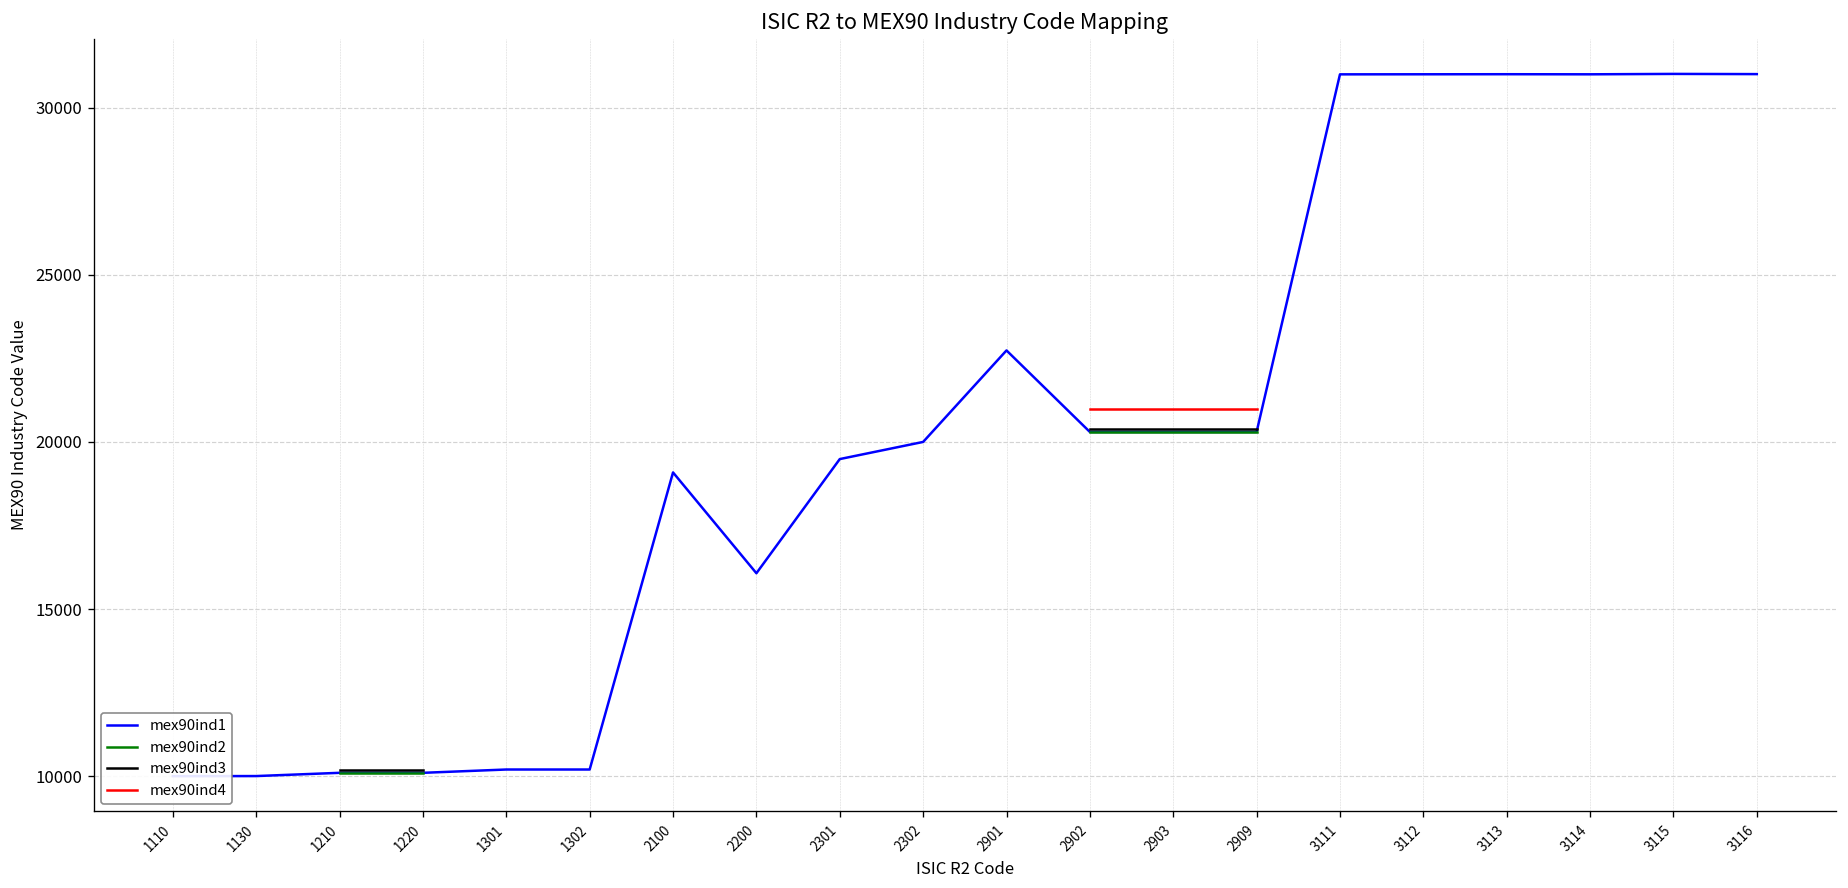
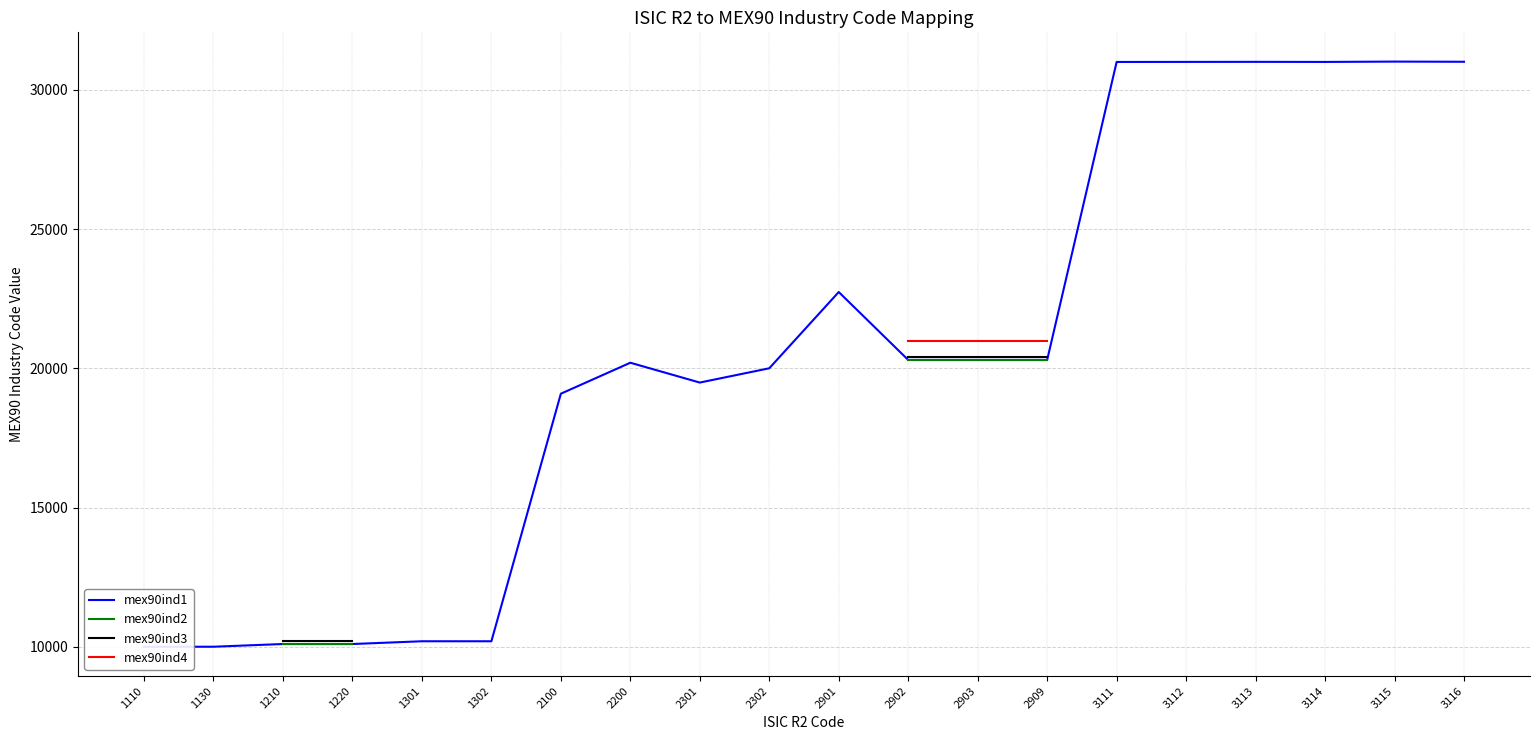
  {
    "mex90ind1": {
      "1130": 10000,
      "1301": 10200,
      "1302": 10200,
      "2100": 19100,
-     "2200": 16100,
+     "2200": 20200,
      "2301": 19500,
      "2302": 20000,
      "2901": 22700,
      "3111": 31000,
      "3113": 31000,
      "3114": 31000,
      "3115": 31000
    },
    "mex90ind3": {
      "1210": 10200,
      "1220": 10200,
      "2902": 20400,
      "2903": 20400,
      "2909": 20400
    },
    "mex90ind4": {
      "2902": 21000,
      "2903": 21000,
      "2909": 21000
    }
  }
